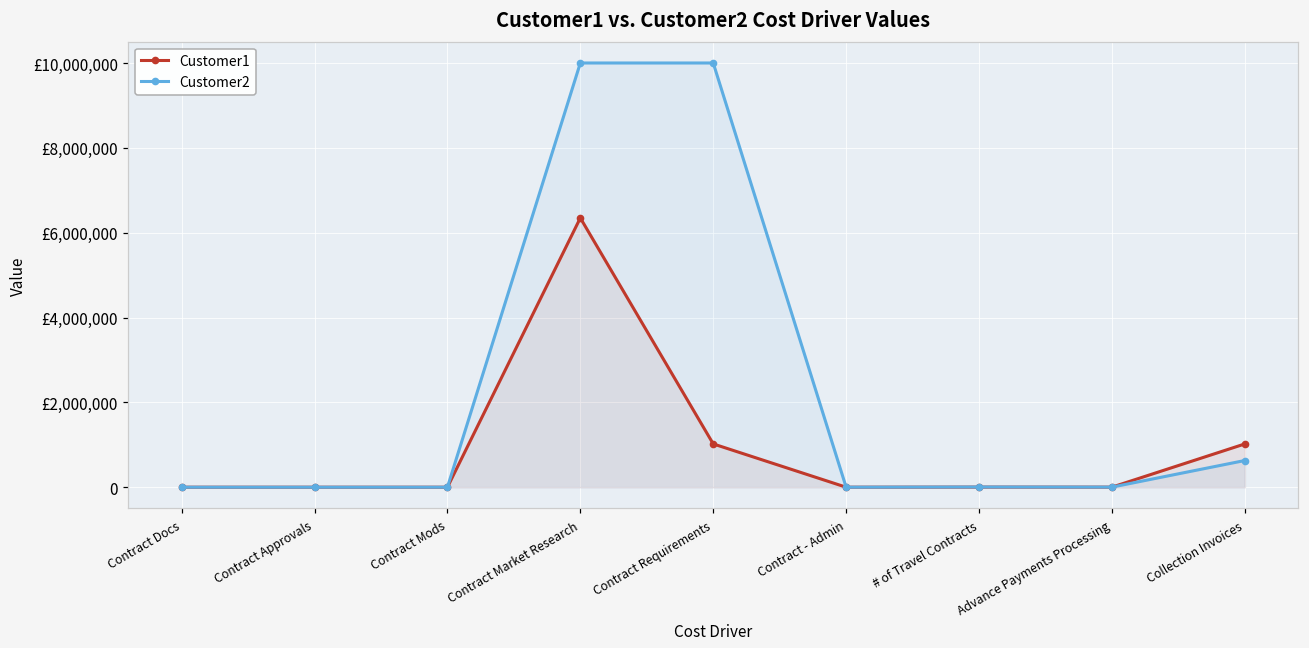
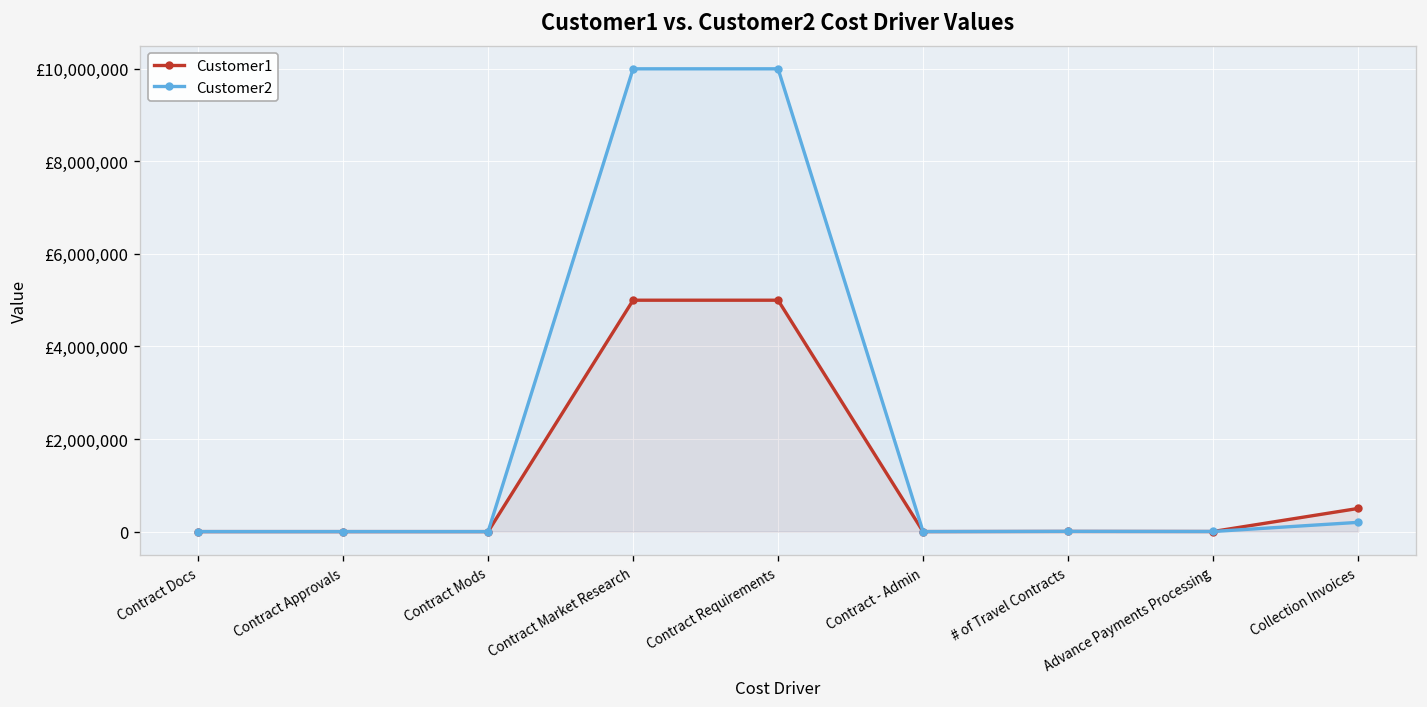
  {
    "Customer1": {
-     "Contract Market Research": "£6,300,000",
-     "Contract Requirements": "£1,000,000",
-     "Collection Invoices": "£1,000,000"
+     "Contract Market Research": "£5,000,000",
+     "Contract Requirements": "£5,000,000",
+     "Collection Invoices": "£500,000"
    },
    "Customer2": {
      "Contract Market Research": "£10,000,000",
      "Contract Requirements": "£10,000,000",
-     "Collection Invoices": "£600,000"
+     "Collection Invoices": "£200,000"
    }
  }
